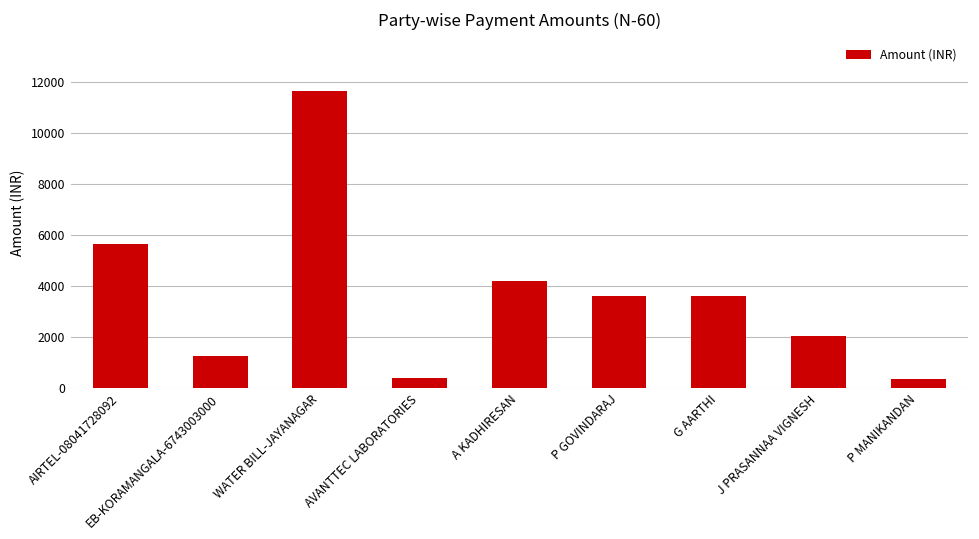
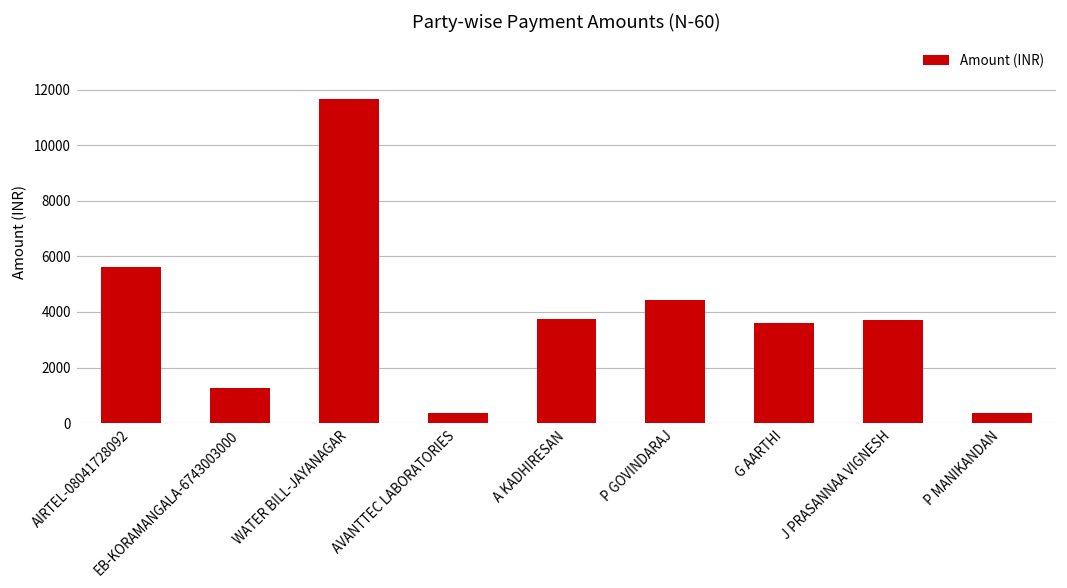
  {
    "AIRTEL-08041728092": 5600,
    "EB-KORAMANGALA-6743003000": 1300,
    "WATER BILL-JAYANAGAR": 11600,
    "AVANTTEC LABORATORIES": 400,
-   "A KADHIRESAN": 4200,
-   "P GOVINDARAJ": 3600,
+   "A KADHIRESAN": 3700,
+   "P GOVINDARAJ": 4400,
    "G AARTHI": 3600,
-   "J PRASANNAA VIGNESH": 2000,
+   "J PRASANNAA VIGNESH": 3700,
    "P MANIKANDAN": 400
  }
